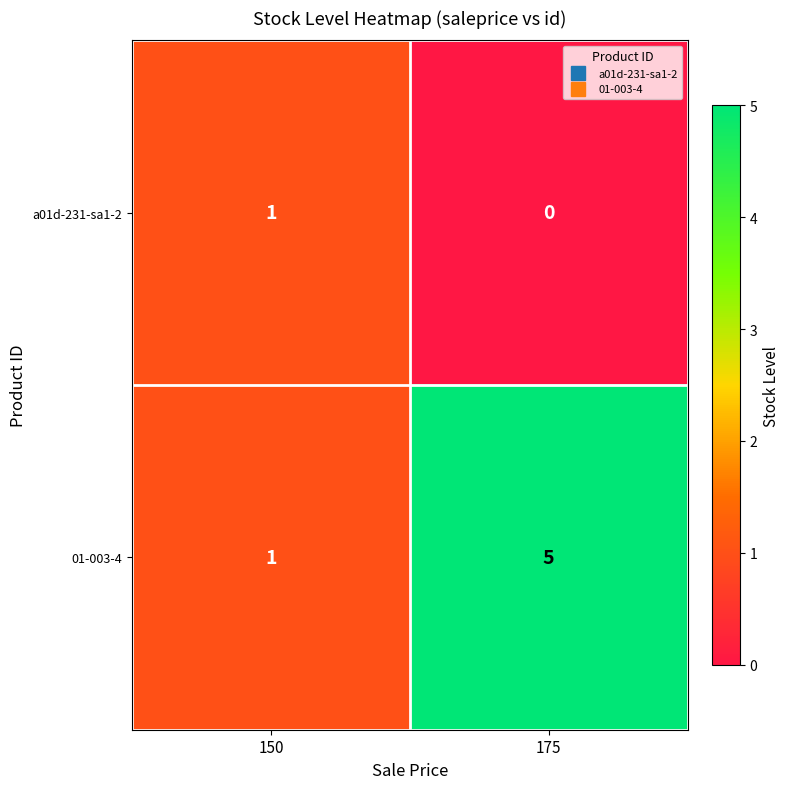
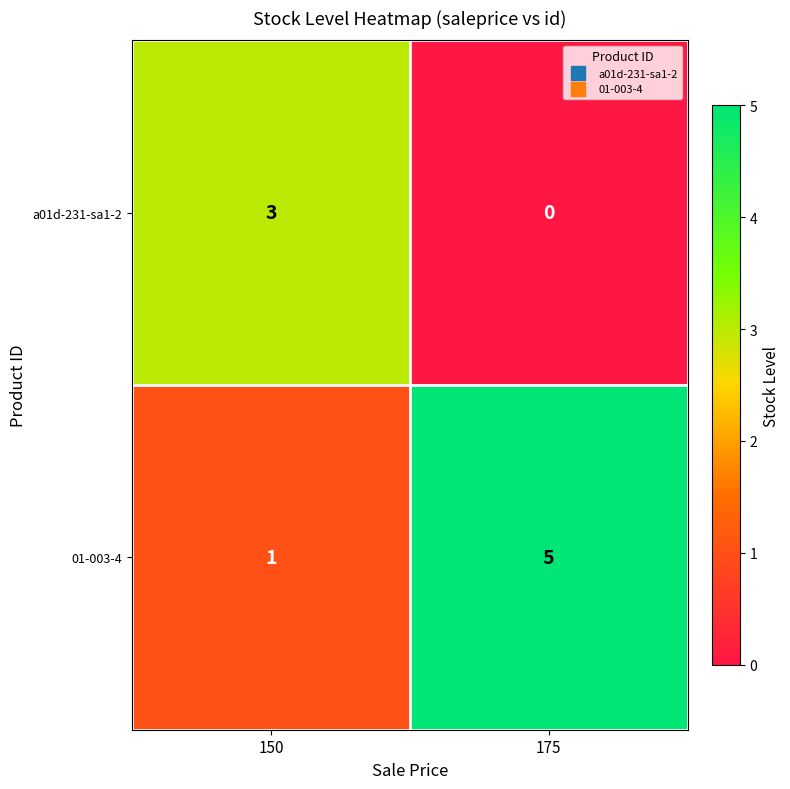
  {
    "a01d-231-sa1-2": {
-     "150": 1,
+     "150": 3,
      "175": 0
    },
    "01-003-4": {
      "150": 1,
      "175": 5
    }
  }
